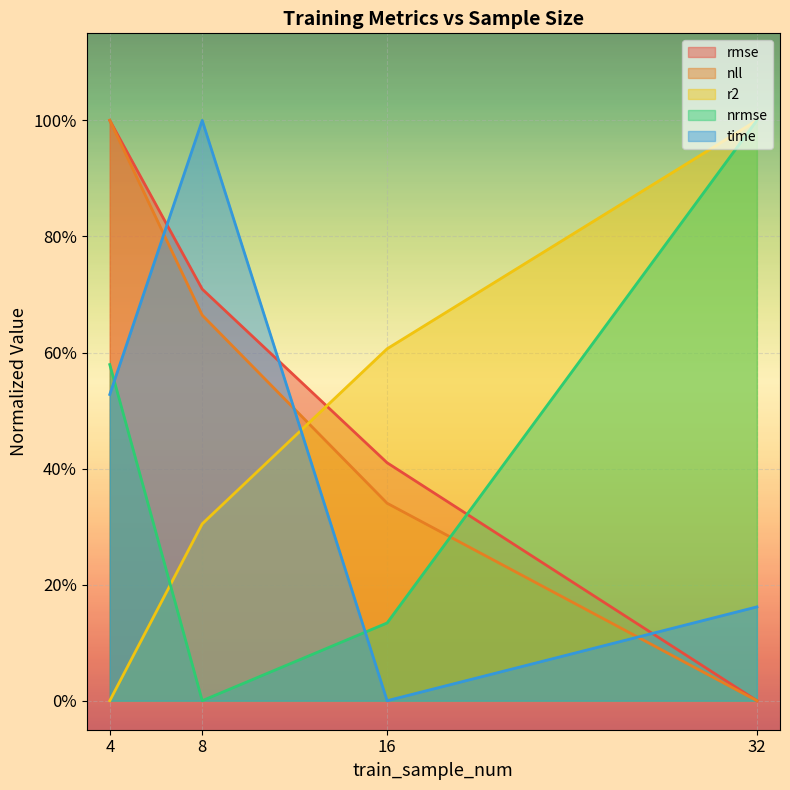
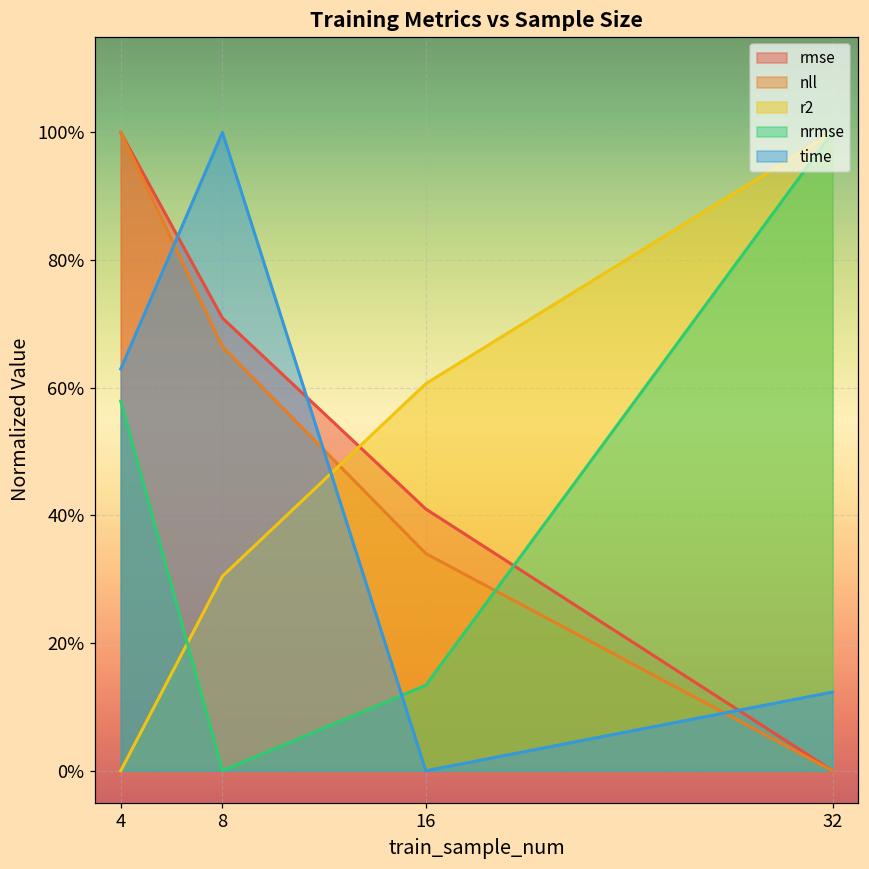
  {
    "nrmse": {
      "4": "58%",
      "8": "0%",
      "16": "13%"
    },
    "time": {
-     "4": "53%",
+     "4": "63%",
      "8": "100%",
      "16": "0%",
-     "32": "16%"
+     "32": "12%"
    }
  }
